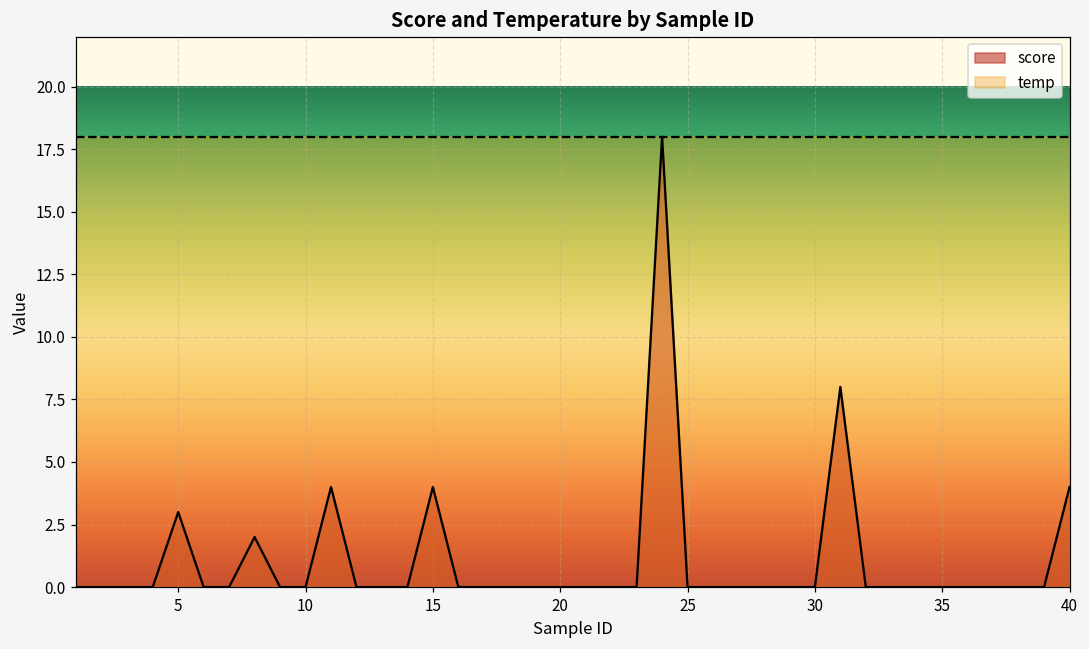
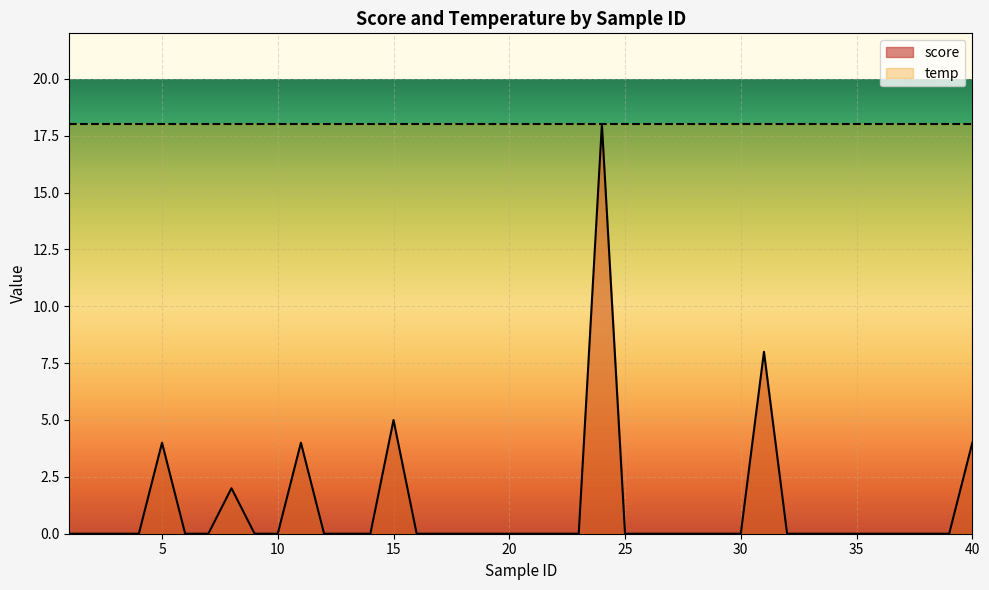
  {
    "score": {
-     "5": 3,
+     "5": 4,
      "10": 0,
-     "15": 4,
+     "15": 5,
      "20": 0,
      "25": 0,
      "30": 0,
      "35": 0,
      "40": 4
    },
    "temp": {
      "5": 18,
      "10": 18,
      "15": 18,
      "20": 18,
      "25": 18,
      "30": 18,
      "35": 18,
      "40": 18
    }
  }
